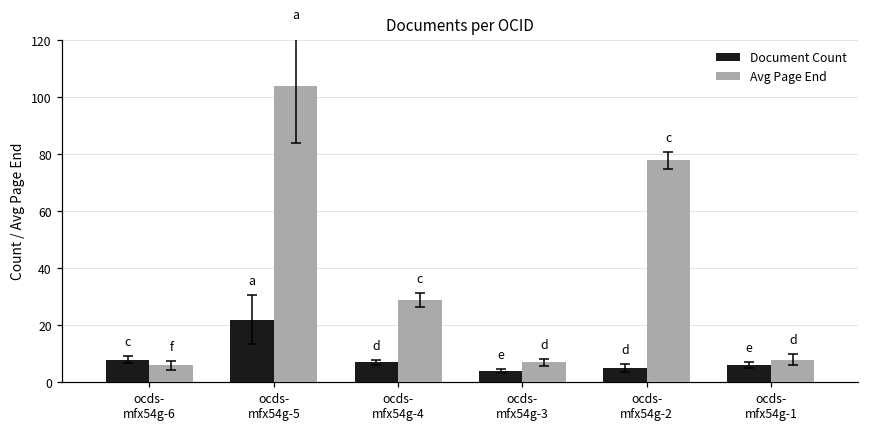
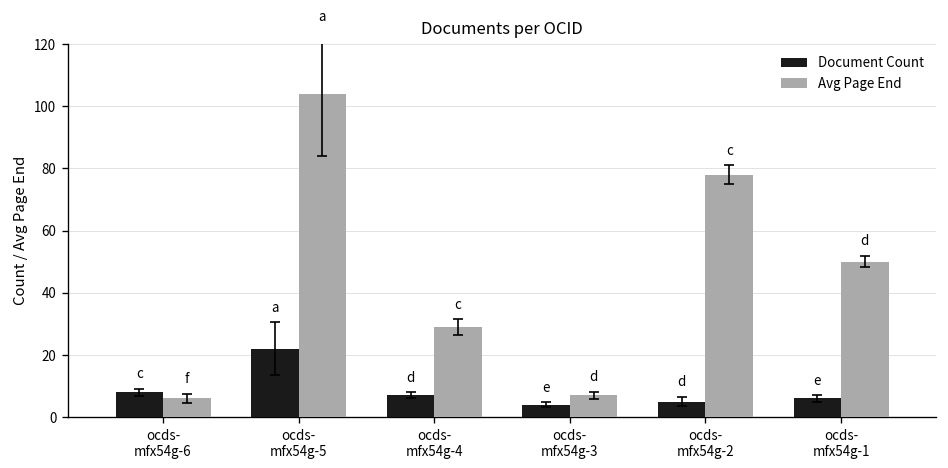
  {
    "Document Count": {
      "ocds- mfx54g-6": 8,
      "ocds- mfx54g-5": 22,
      "ocds- mfx54g-4": 7,
      "ocds- mfx54g-3": 4,
      "ocds- mfx54g-2": 5,
      "ocds- mfx54g-1": 6
    },
    "Avg Page End": {
      "ocds- mfx54g-6": 6,
      "ocds- mfx54g-5": 104,
      "ocds- mfx54g-4": 29,
      "ocds- mfx54g-3": 7,
      "ocds- mfx54g-2": 78,
-     "ocds- mfx54g-1": 8
+     "ocds- mfx54g-1": 50
    }
  }
